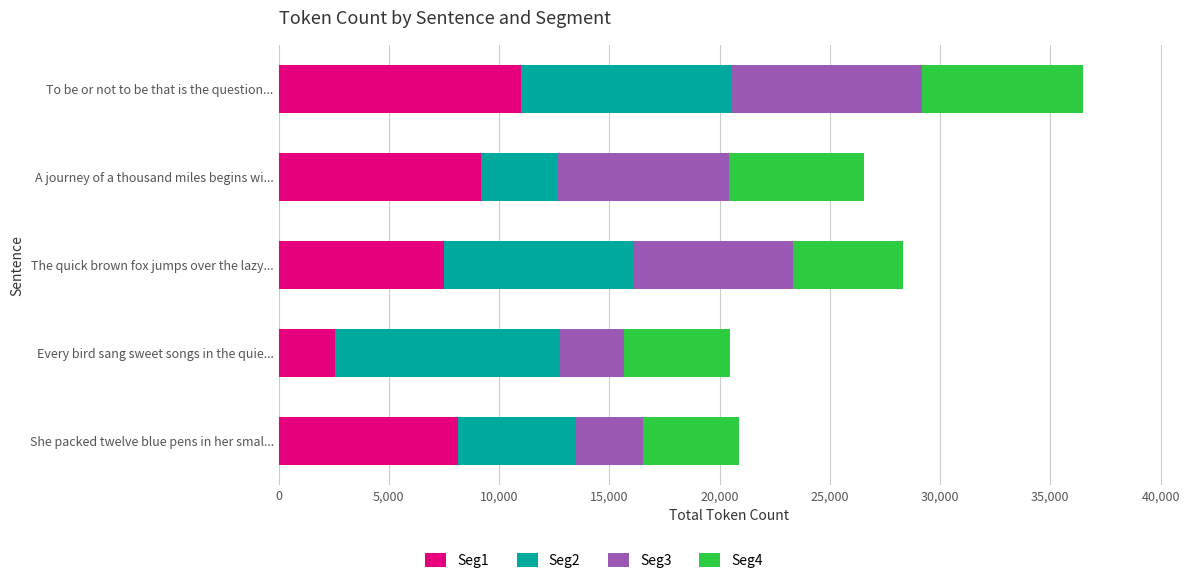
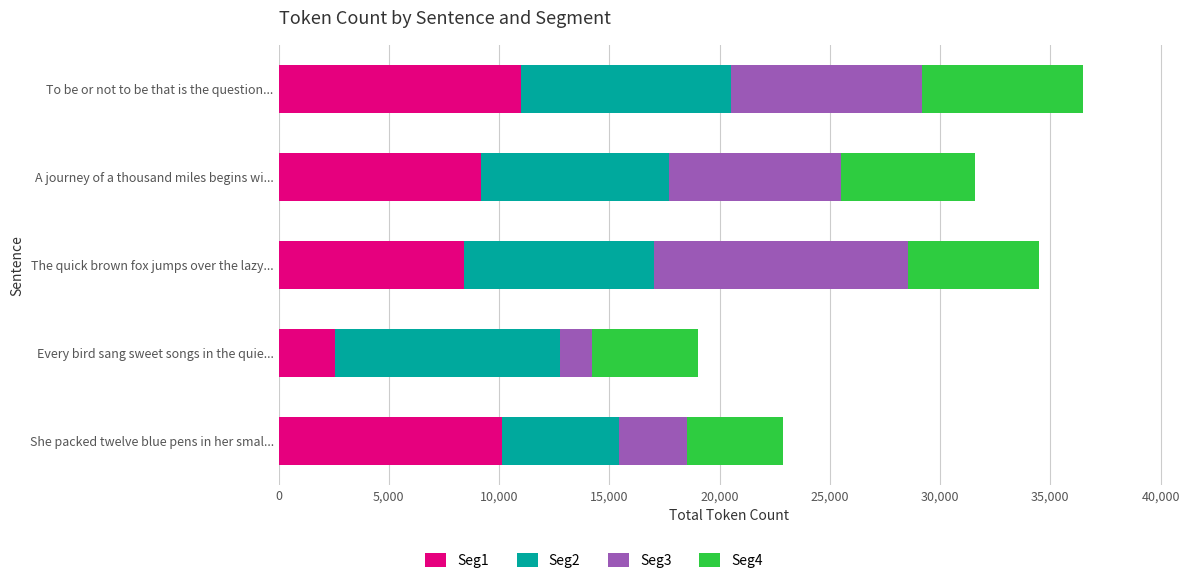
  {
    "Seg1": {
      "To be or not to be that is the question...": "11,000",
      "A journey of a thousand miles begins wi...": "9,200",
-     "The quick brown fox jumps over the lazy...": "7,500",
+     "The quick brown fox jumps over the lazy...": "8,400",
      "Every bird sang sweet songs in the quie...": "2,600",
-     "She packed twelve blue pens in her smal...": "8,100"
+     "She packed twelve blue pens in her smal...": "10,100"
    },
    "Seg2": {
      "To be or not to be that is the question...": "9,500",
-     "A journey of a thousand miles begins wi...": "3,400",
+     "A journey of a thousand miles begins wi...": "8,500",
      "The quick brown fox jumps over the lazy...": "8,600",
      "Every bird sang sweet songs in the quie...": "10,200",
      "She packed twelve blue pens in her smal...": "5,300"
    },
    "Seg3": {
      "To be or not to be that is the question...": "8,700",
      "A journey of a thousand miles begins wi...": "7,800",
-     "The quick brown fox jumps over the lazy...": "7,200",
-     "Every bird sang sweet songs in the quie...": "2,900",
+     "The quick brown fox jumps over the lazy...": "11,500",
+     "Every bird sang sweet songs in the quie...": "1,400",
      "She packed twelve blue pens in her smal...": "3,100"
    },
    "Seg4": {
      "To be or not to be that is the question...": "7,300",
      "A journey of a thousand miles begins wi...": "6,100",
-     "The quick brown fox jumps over the lazy...": "5,000",
+     "The quick brown fox jumps over the lazy...": "5,900",
      "Every bird sang sweet songs in the quie...": "4,800",
      "She packed twelve blue pens in her smal...": "4,400"
    }
  }
